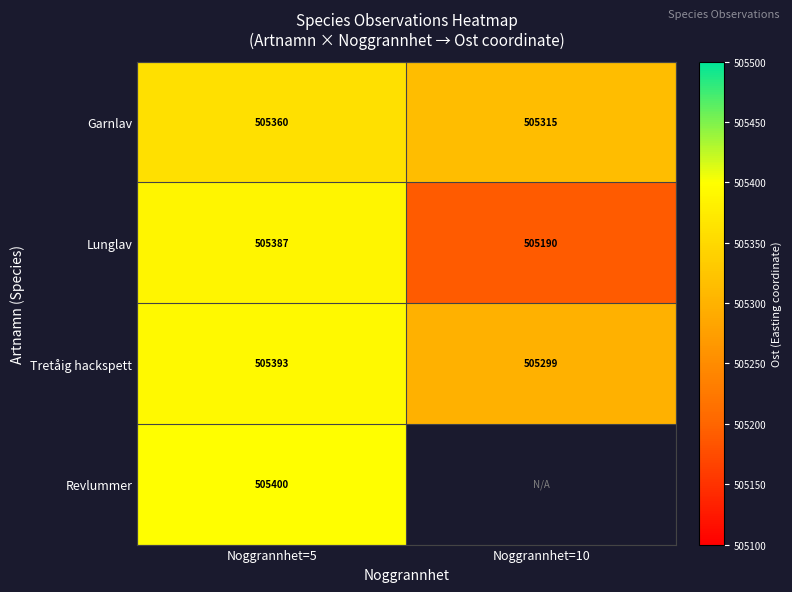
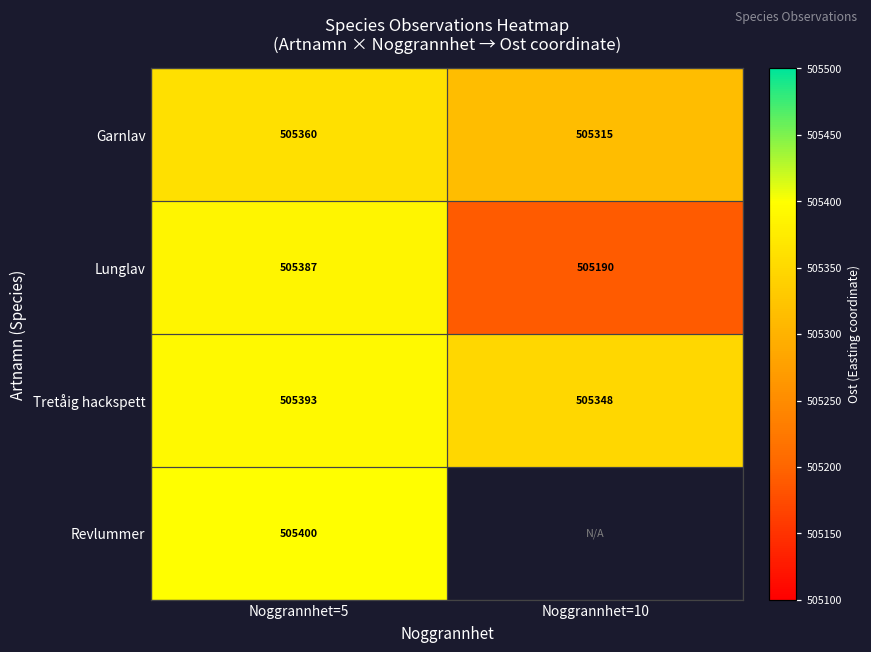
  {
    "Garnlav": {
      "Noggrannhet=5": 505360,
      "Noggrannhet=10": 505315
    },
    "Lunglav": {
      "Noggrannhet=5": 505387,
      "Noggrannhet=10": 505190
    },
    "Tretåig hackspett": {
      "Noggrannhet=5": 505393,
-     "Noggrannhet=10": 505299
+     "Noggrannhet=10": 505348
    },
    "Revlummer": {
      "Noggrannhet=5": 505400
    }
  }
